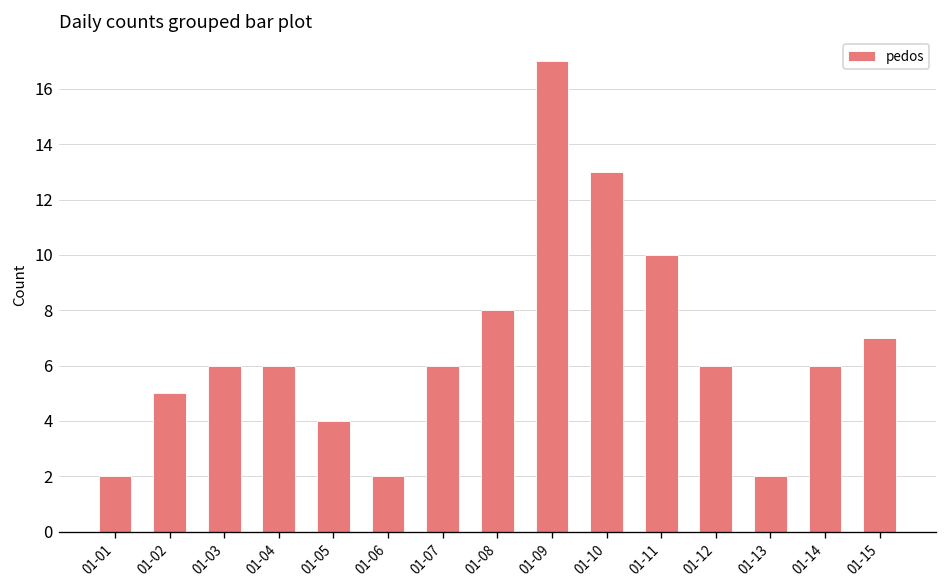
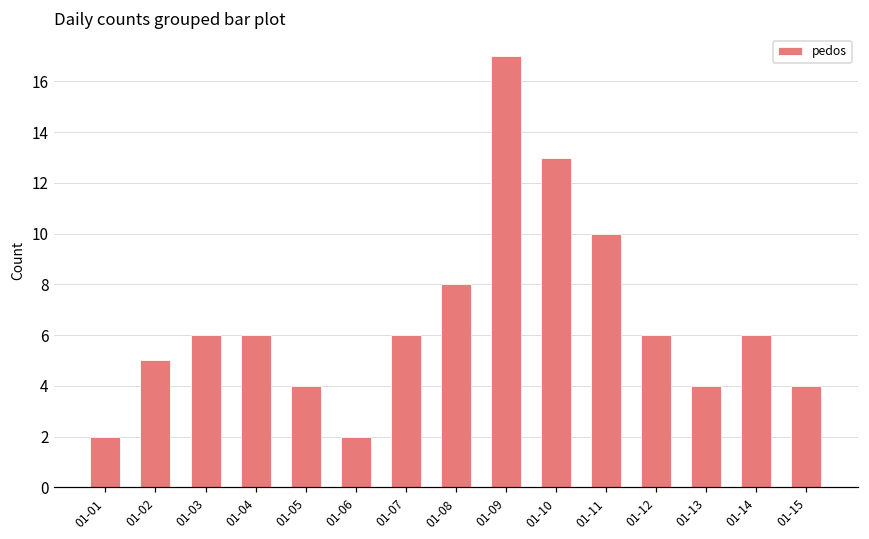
  {
    "01-01": 2,
    "01-02": 5,
    "01-03": 6,
    "01-04": 6,
    "01-05": 4,
    "01-06": 2,
    "01-07": 6,
    "01-08": 8,
    "01-09": 17,
    "01-10": 13,
    "01-11": 10,
    "01-12": 6,
-   "01-13": 2,
+   "01-13": 4,
    "01-14": 6,
-   "01-15": 7
+   "01-15": 4
  }
